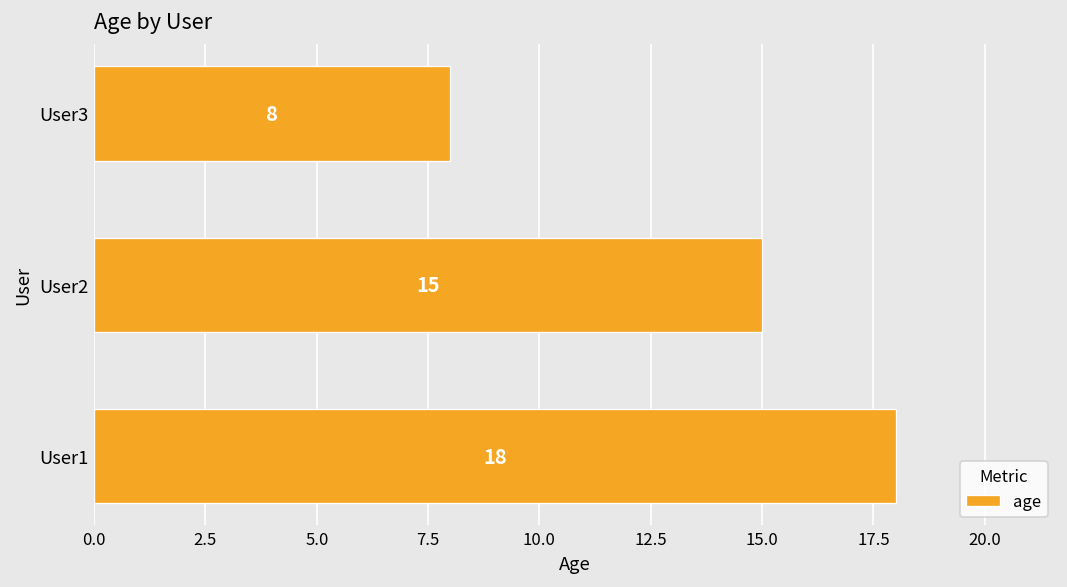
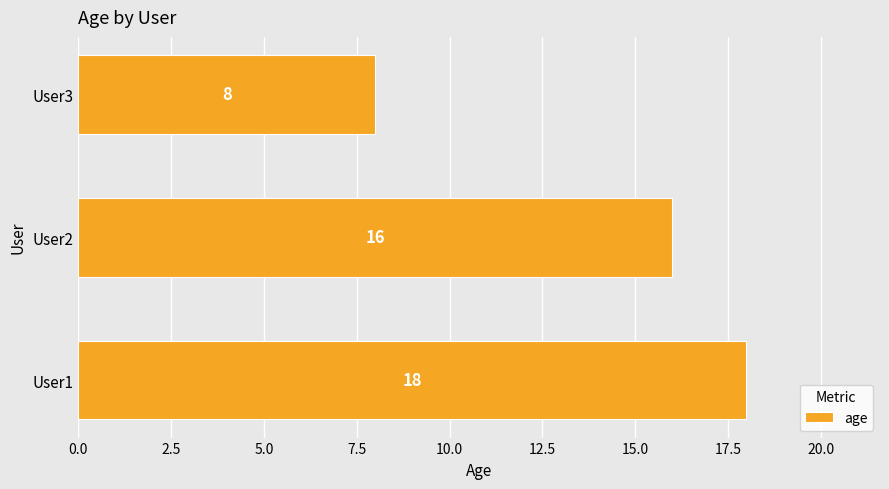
  {
    "User3": 8,
-   "User2": 15,
+   "User2": 16,
    "User1": 18
  }
